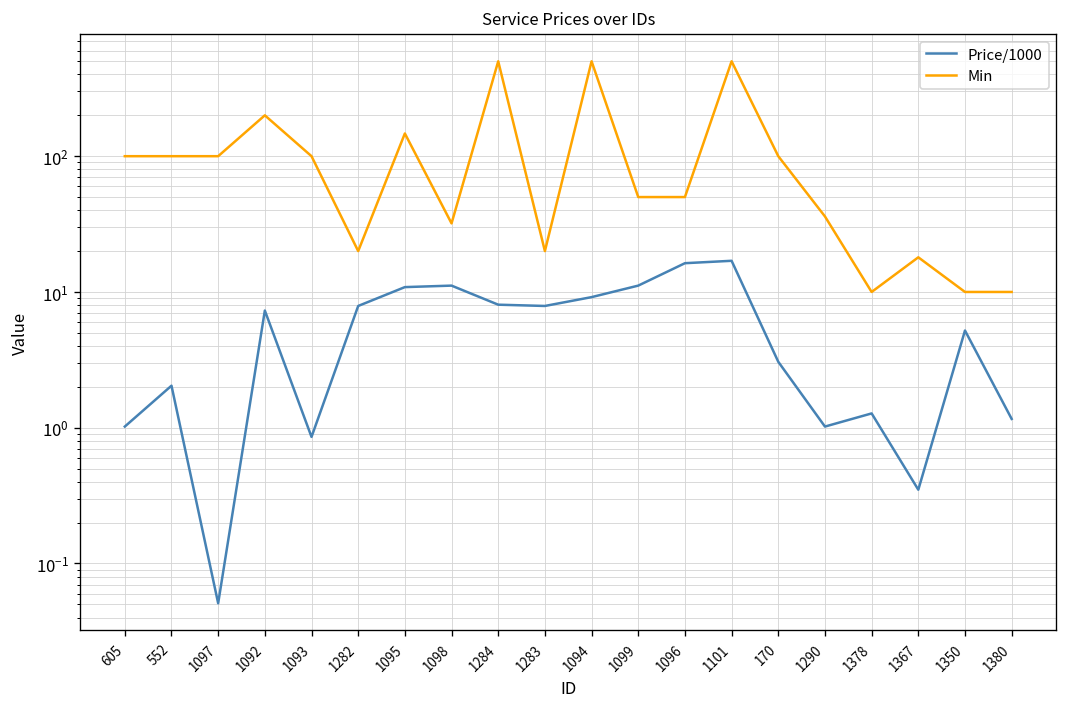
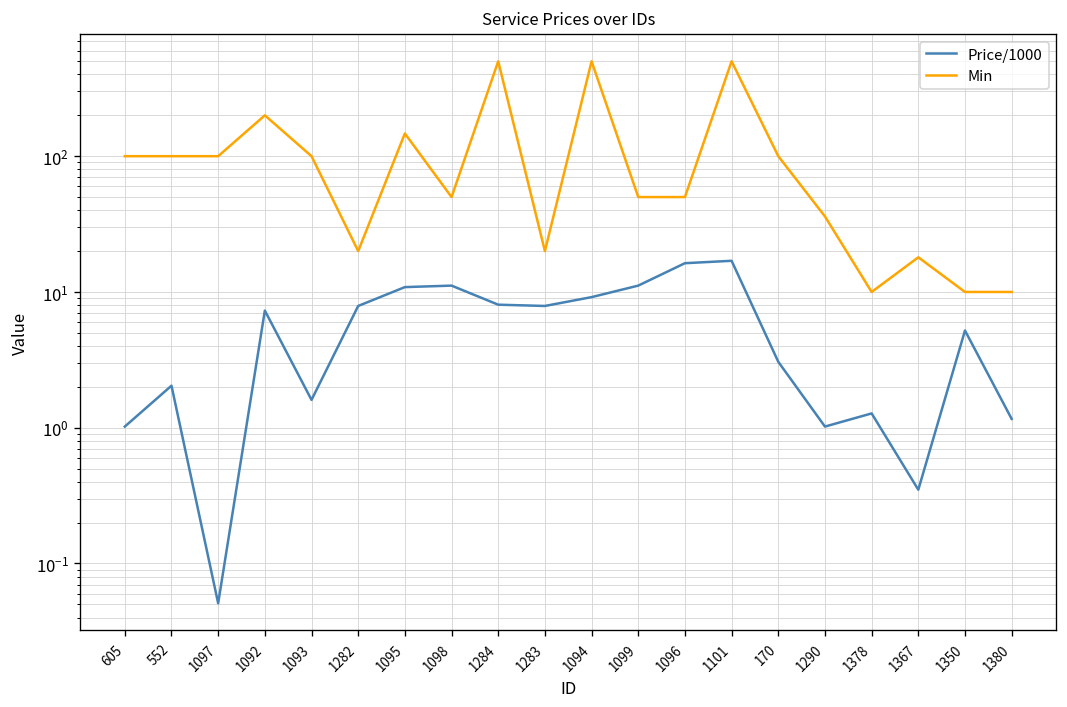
  {
    "Price/1000": {
      "605": 1.0,
      "552": 2.0,
      "1097": 0.05,
      "1092": 7,
-     "1093": 0.9,
+     "1093": 1.6,
      "1282": 8,
      "1095": 11,
      "1098": 11,
      "1284": 8,
      "1283": 8,
      "1094": 9,
      "1099": 11,
      "1096": 16,
      "1101": 17,
      "170": 3.1,
      "1290": 1.0,
      "1378": 1.3,
      "1367": 0.35,
      "1350": 5,
      "1380": 1.2
    },
    "Min": {
      "605": 100,
      "552": 100,
      "1097": 100,
      "1092": 200,
      "1093": 100,
      "1282": 20,
      "1095": 150,
-     "1098": 32,
+     "1098": 50,
      "1284": 500,
      "1283": 20,
      "1094": 500,
      "1099": 50,
      "1096": 50,
      "1101": 500,
      "170": 100,
      "1290": 36,
      "1378": 10,
      "1367": 18,
      "1350": 10,
      "1380": 10
    }
  }
